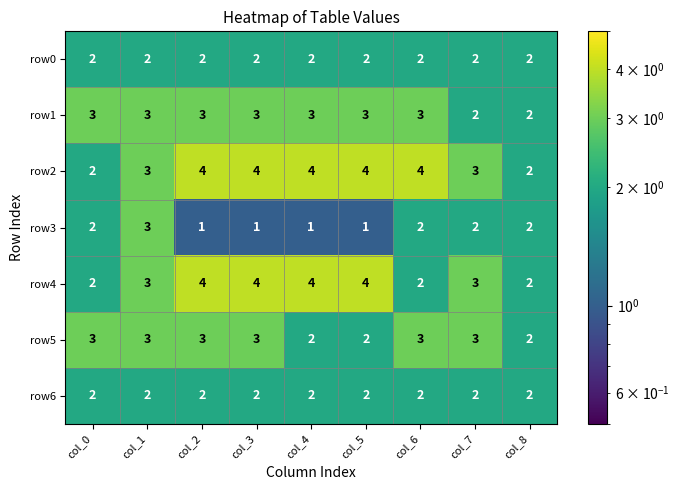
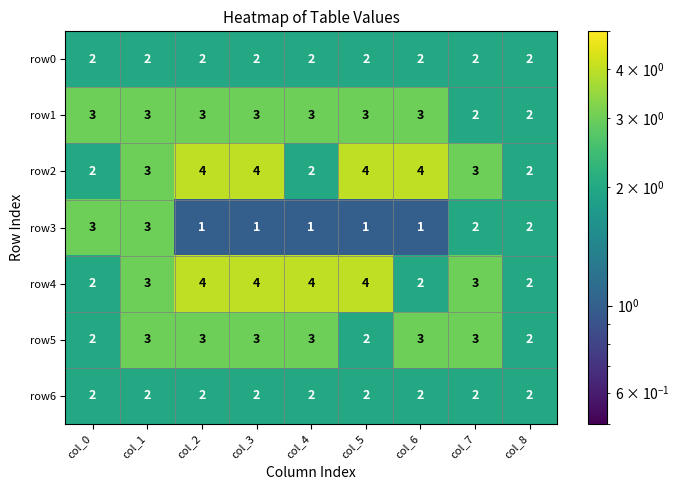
  {
    "row0": {
      "col_0": 2,
      "col_1": 2,
      "col_2": 2,
      "col_3": 2,
      "col_4": 2,
      "col_5": 2,
      "col_6": 2,
      "col_7": 2,
      "col_8": 2
    },
    "row1": {
      "col_0": 3,
      "col_1": 3,
      "col_2": 3,
      "col_3": 3,
      "col_4": 3,
      "col_5": 3,
      "col_6": 3,
      "col_7": 2,
      "col_8": 2
    },
    "row2": {
      "col_0": 2,
      "col_1": 3,
      "col_2": 4,
      "col_3": 4,
-     "col_4": 4,
+     "col_4": 2,
      "col_5": 4,
      "col_6": 4,
      "col_7": 3,
      "col_8": 2
    },
    "row3": {
-     "col_0": 2,
+     "col_0": 3,
      "col_1": 3,
      "col_2": 1,
      "col_3": 1,
      "col_4": 1,
      "col_5": 1,
-     "col_6": 2,
+     "col_6": 1,
      "col_7": 2,
      "col_8": 2
    },
    "row4": {
      "col_0": 2,
      "col_1": 3,
      "col_2": 4,
      "col_3": 4,
      "col_4": 4,
      "col_5": 4,
      "col_6": 2,
      "col_7": 3,
      "col_8": 2
    },
    "row5": {
-     "col_0": 3,
+     "col_0": 2,
      "col_1": 3,
      "col_2": 3,
      "col_3": 3,
-     "col_4": 2,
+     "col_4": 3,
      "col_5": 2,
      "col_6": 3,
      "col_7": 3,
      "col_8": 2
    },
    "row6": {
      "col_0": 2,
      "col_1": 2,
      "col_2": 2,
      "col_3": 2,
      "col_4": 2,
      "col_5": 2,
      "col_6": 2,
      "col_7": 2,
      "col_8": 2
    }
  }
